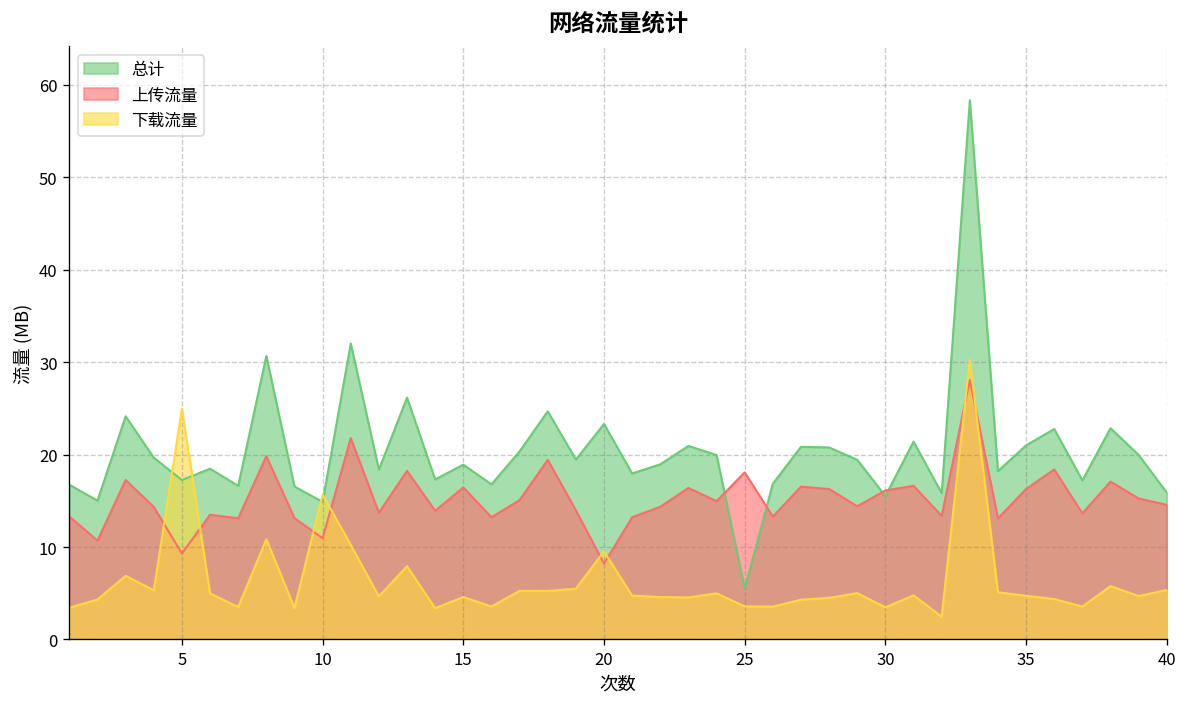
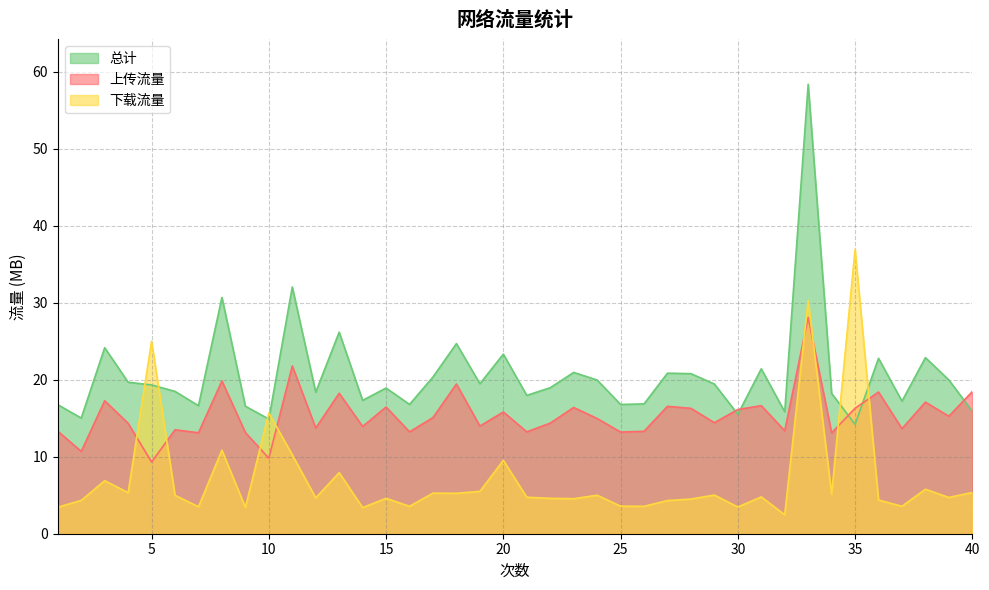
  {
    "总计": {
-     "5": 17,
+     "5": 19,
      "10": 15,
      "15": 19,
      "20": 23,
-     "25": 6,
+     "25": 17,
      "30": 16,
-     "35": 21,
+     "35": 14,
      "40": 16
    },
    "上传流量": {
      "5": 9,
-     "10": 11,
+     "10": 10,
      "15": 16,
-     "20": 8,
-     "25": 18,
+     "20": 16,
+     "25": 13,
      "30": 16,
      "35": 16,
-     "40": 15
+     "40": 18
    },
    "下载流量": {
      "5": 25,
      "10": 16,
      "15": 5,
      "20": 10,
      "25": 4,
      "30": 3,
-     "35": 5,
+     "35": 37,
      "40": 5
    }
  }
